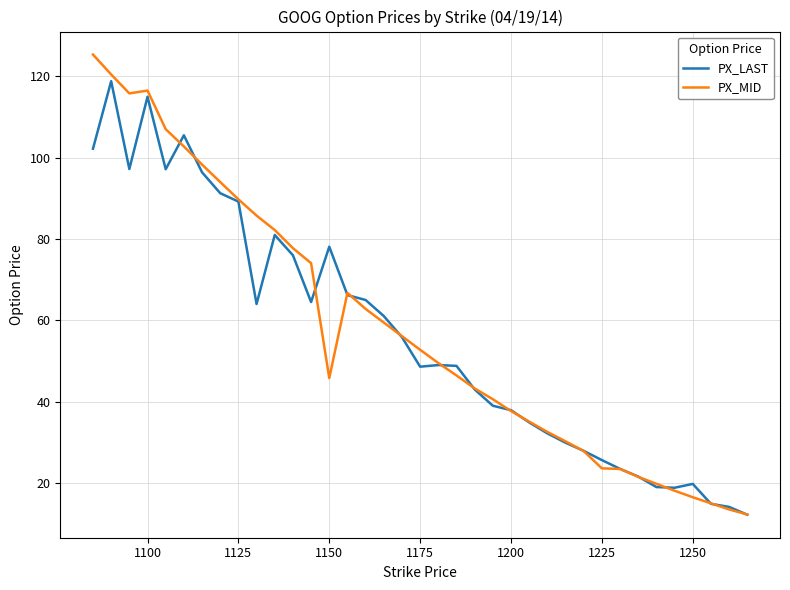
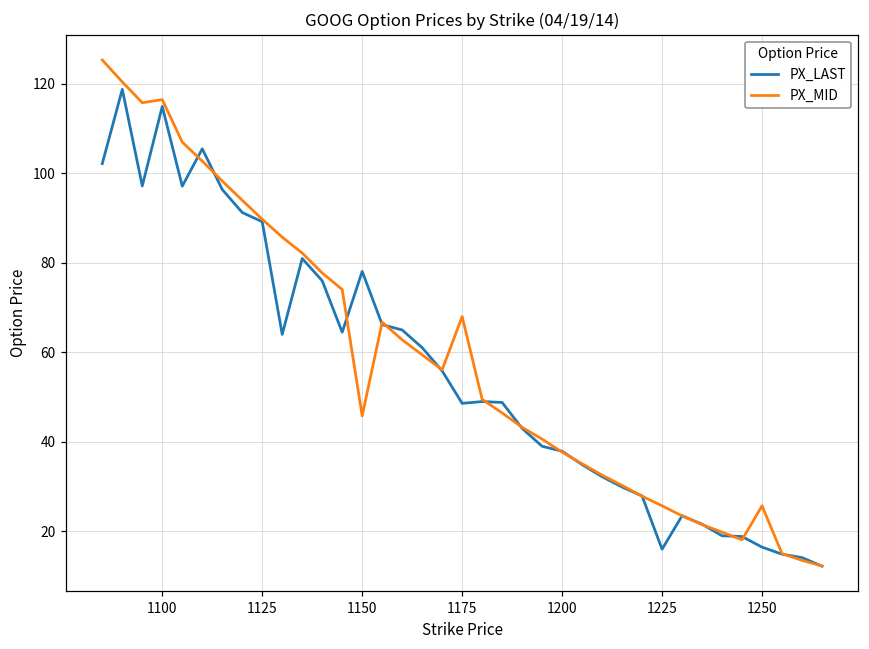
  {
    "PX_LAST": {
      "1100": 115,
      "1150": 78,
      "1175": 49,
-     "1225": 26,
-     "1250": 20
+     "1225": 16,
+     "1250": 16
    },
    "PX_MID": {
      "1100": 117,
      "1150": 46,
-     "1175": 53,
-     "1225": 24,
-     "1250": 17
+     "1175": 68,
+     "1225": 26,
+     "1250": 26
    }
  }
